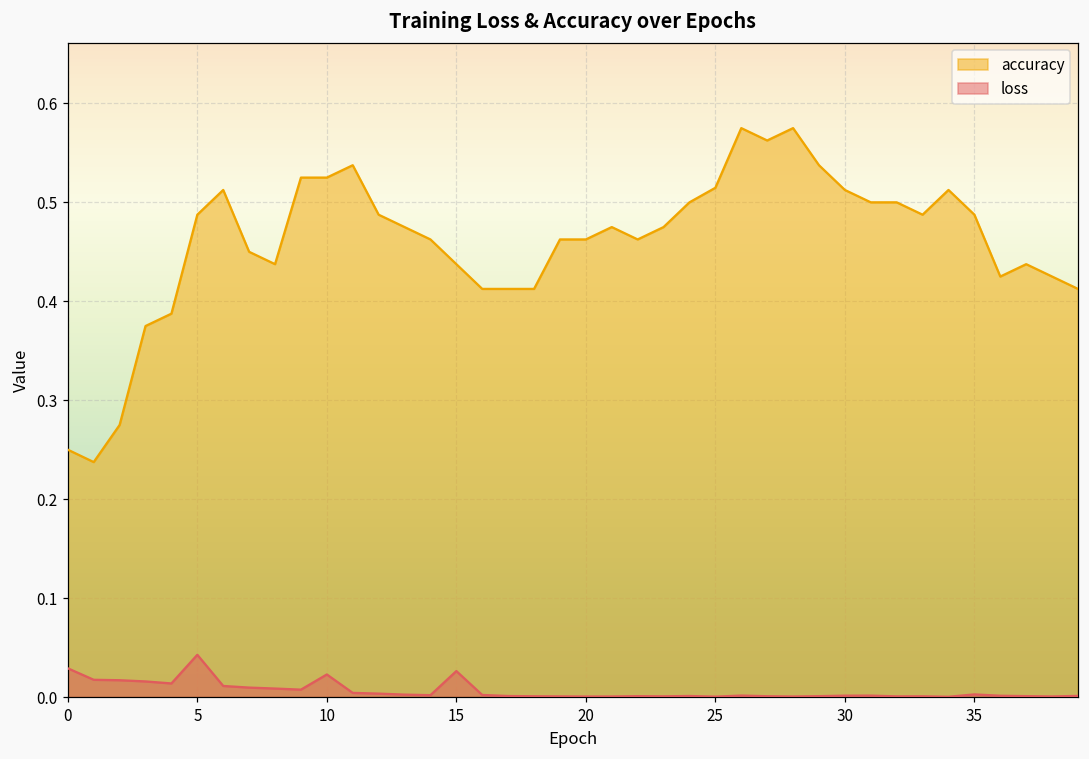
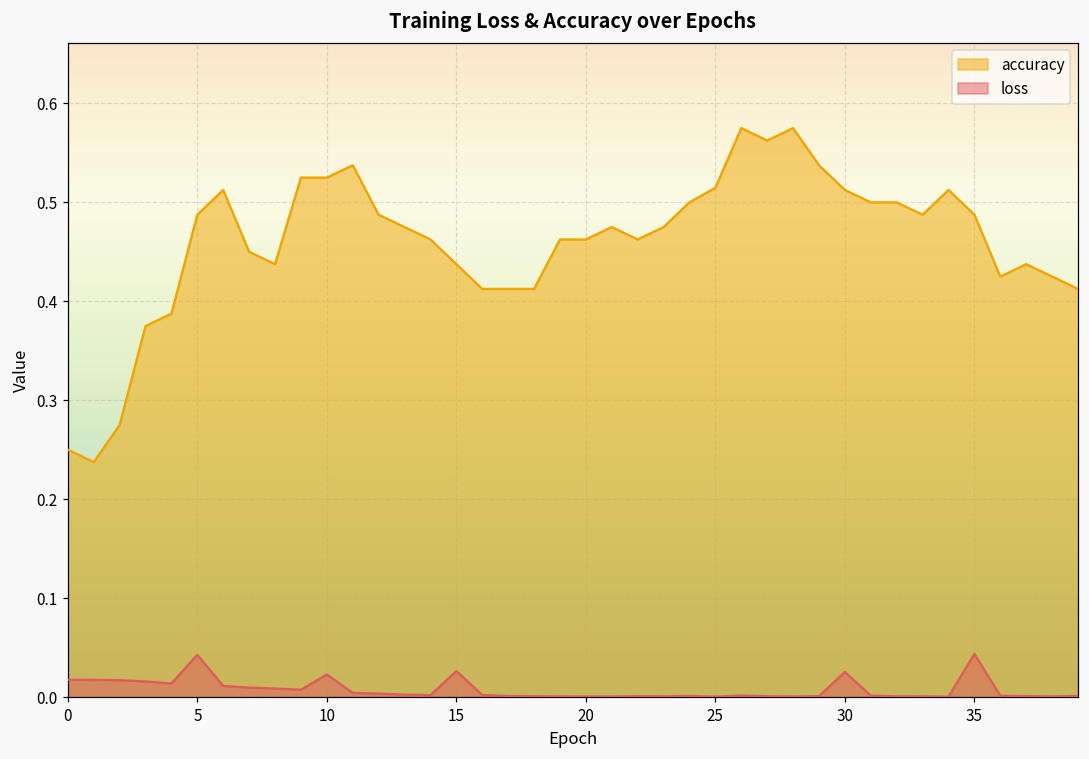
  {
    "accuracy": {
      "0": 0.25,
      "5": 0.49,
      "10": 0.53,
      "15": 0.44,
      "20": 0.46,
      "25": 0.51,
      "30": 0.51,
      "35": 0.49
    },
    "loss": {
-     "0": 0.03,
+     "0": 0.02,
      "5": 0.04,
      "10": 0.02,
      "15": 0.03,
      "20": 0.00,
      "25": 0.00,
-     "30": 0.00,
-     "35": 0.00
+     "30": 0.03,
+     "35": 0.04
    }
  }
